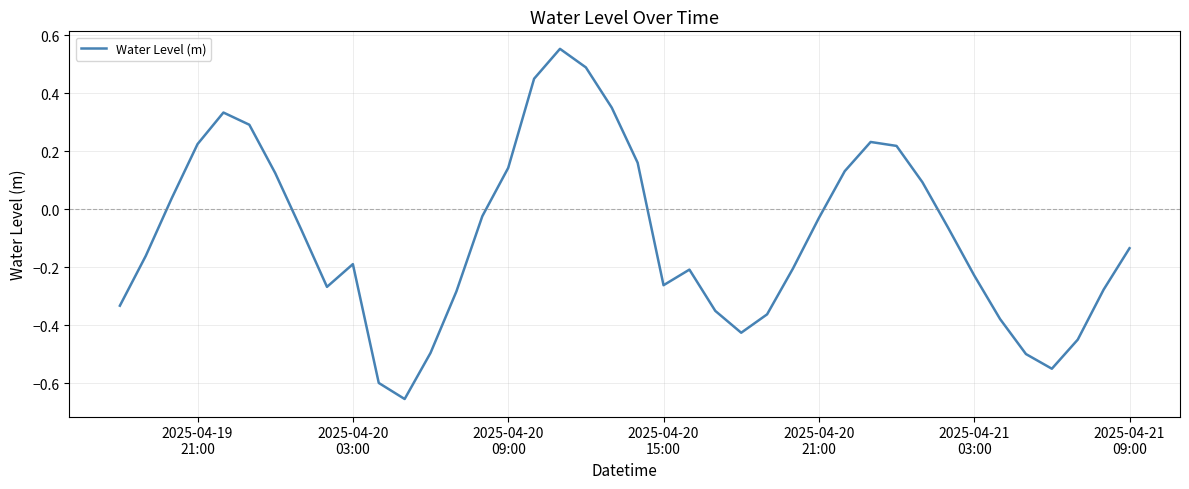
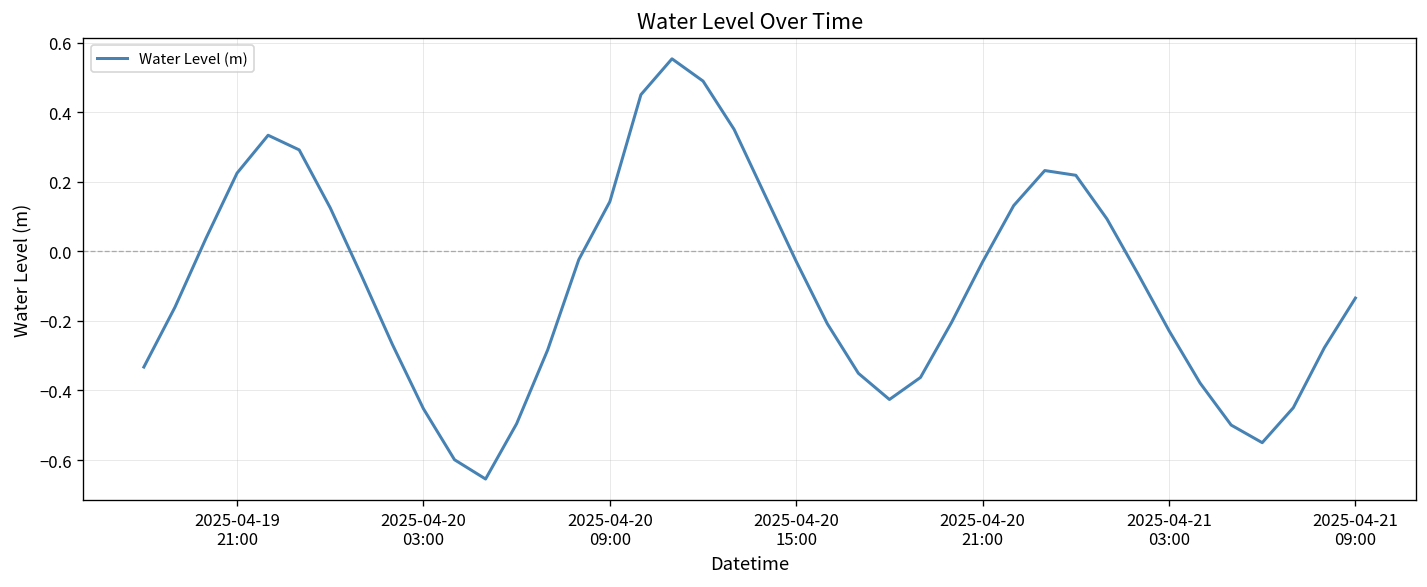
  {
    "2025-04-19 21:00": 0.22,
-   "2025-04-20 03:00": -0.19,
+   "2025-04-20 03:00": -0.45,
    "2025-04-20 09:00": 0.14,
-   "2025-04-20 15:00": -0.26,
+   "2025-04-20 15:00": -0.03,
    "2025-04-20 21:00": -0.03,
    "2025-04-21 03:00": -0.23,
    "2025-04-21 09:00": -0.13
  }
